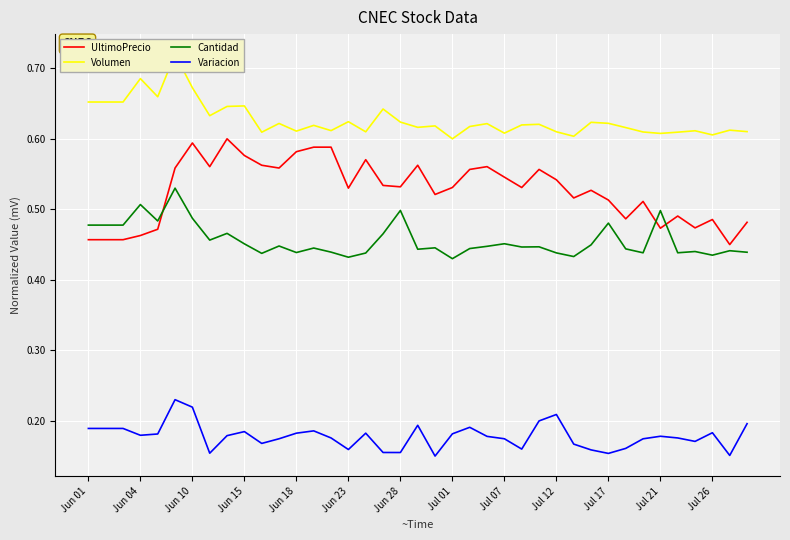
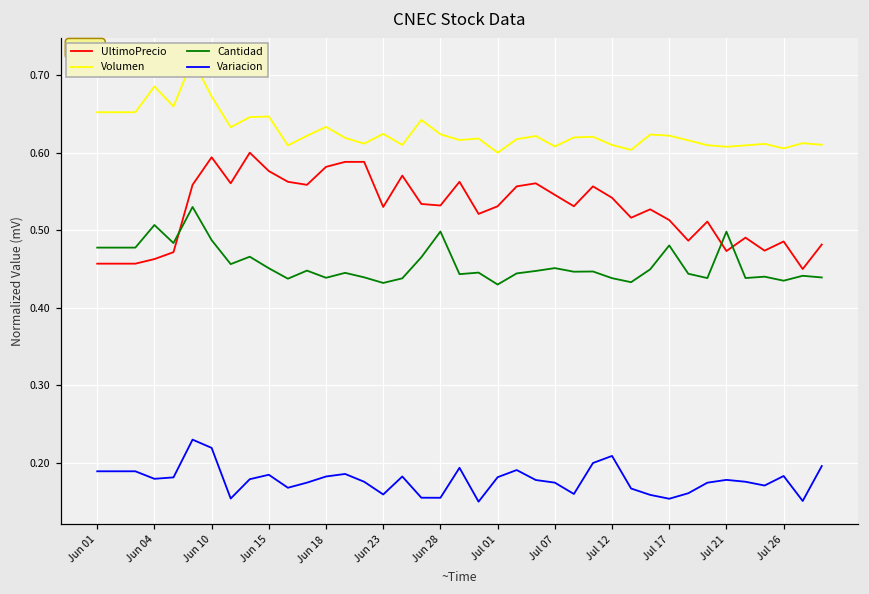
  {
    "UltimoPrecio": {
      "Jun 01": 0.46,
      "Jun 04": 0.46,
      "Jun 10": 0.59,
      "Jun 15": 0.58,
      "Jun 18": 0.58,
      "Jun 23": 0.53,
      "Jun 28": 0.53,
      "Jul 01": 0.53,
      "Jul 07": 0.55,
      "Jul 12": 0.54,
      "Jul 17": 0.51,
      "Jul 21": 0.47,
      "Jul 26": 0.49
    },
    "Volumen": {
      "Jun 01": 0.65,
      "Jun 04": 0.69,
      "Jun 10": 0.67,
      "Jun 15": 0.65,
-     "Jun 18": 0.61,
+     "Jun 18": 0.63,
      "Jun 23": 0.62,
      "Jun 28": 0.62,
      "Jul 01": 0.60,
      "Jul 07": 0.61,
      "Jul 12": 0.61,
      "Jul 17": 0.62,
      "Jul 21": 0.61,
      "Jul 26": 0.61
    },
    "Cantidad": {
      "Jun 01": 0.48,
      "Jun 04": 0.51,
      "Jun 10": 0.49,
      "Jun 15": 0.45,
      "Jun 18": 0.44,
      "Jun 23": 0.43,
      "Jun 28": 0.50,
      "Jul 01": 0.43,
      "Jul 07": 0.45,
      "Jul 12": 0.44,
      "Jul 17": 0.48,
      "Jul 21": 0.50,
      "Jul 26": 0.43
    },
    "Variacion": {
      "Jun 01": 0.19,
      "Jun 04": 0.18,
      "Jun 10": 0.22,
      "Jun 15": 0.18,
      "Jun 18": 0.18,
      "Jun 23": 0.16,
      "Jun 28": 0.16,
      "Jul 01": 0.18,
      "Jul 07": 0.17,
      "Jul 12": 0.21,
      "Jul 17": 0.15,
      "Jul 21": 0.18,
      "Jul 26": 0.18
    }
  }
